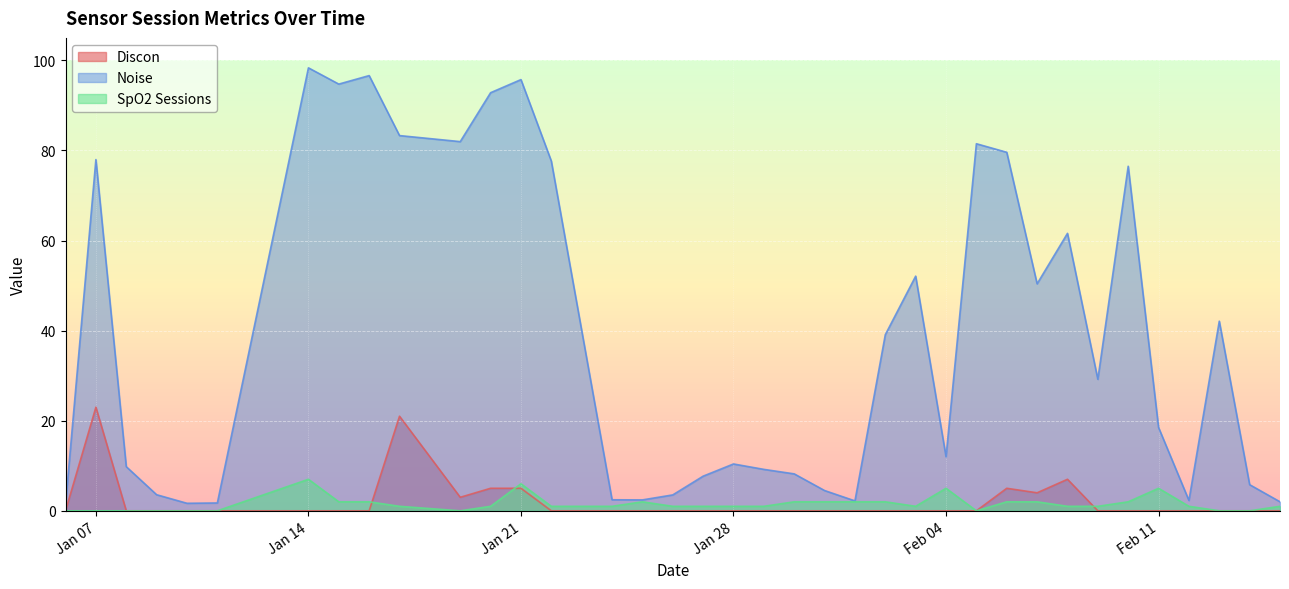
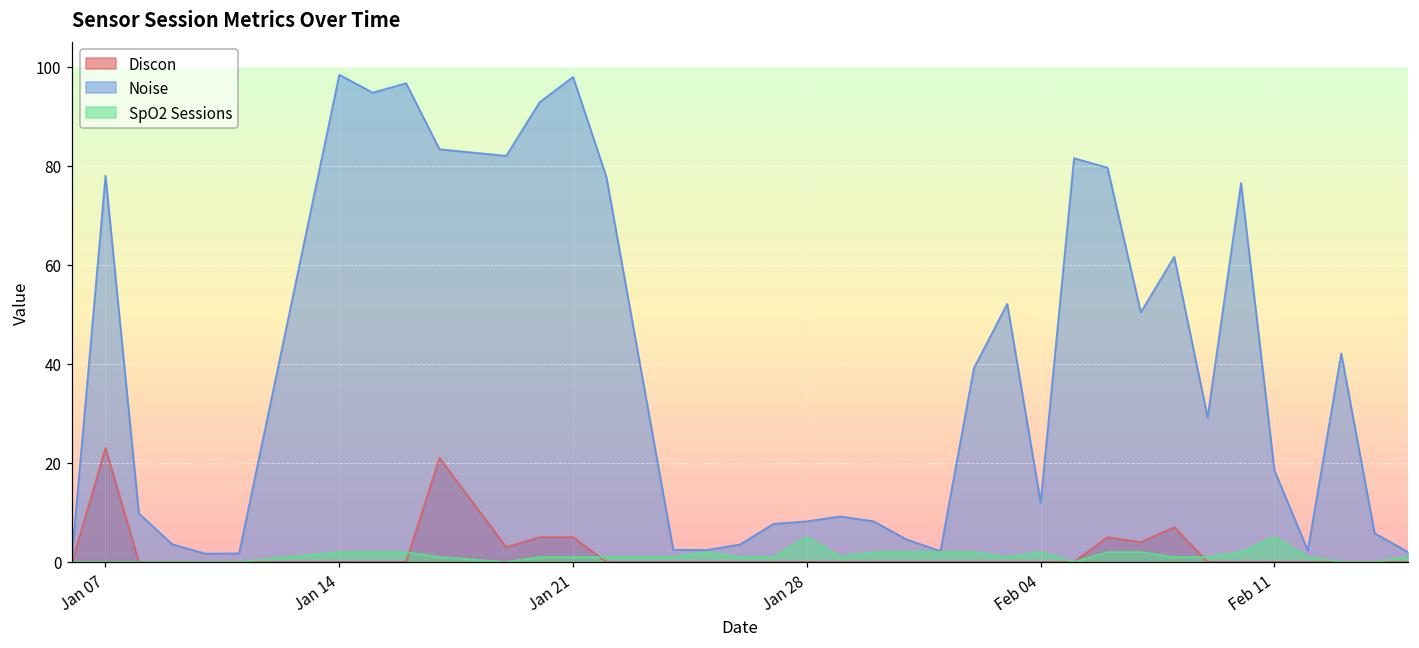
  {
    "Discon": {
      "Jan 07": 23,
      "Jan 14": 0,
      "Jan 21": 5,
      "Jan 28": 0,
      "Feb 04": 0,
      "Feb 11": 0
    },
    "Noise": {
      "Jan 07": 78,
      "Jan 14": 98,
-     "Jan 21": 96,
-     "Jan 28": 10,
+     "Jan 21": 98,
+     "Jan 28": 8,
      "Feb 04": 12,
      "Feb 11": 19
    },
    "SpO2 Sessions": {
      "Jan 07": 0,
-     "Jan 14": 7,
-     "Jan 21": 6,
-     "Jan 28": 1,
-     "Feb 04": 5,
+     "Jan 14": 2,
+     "Jan 21": 1,
+     "Jan 28": 5,
+     "Feb 04": 2,
      "Feb 11": 5
    }
  }
